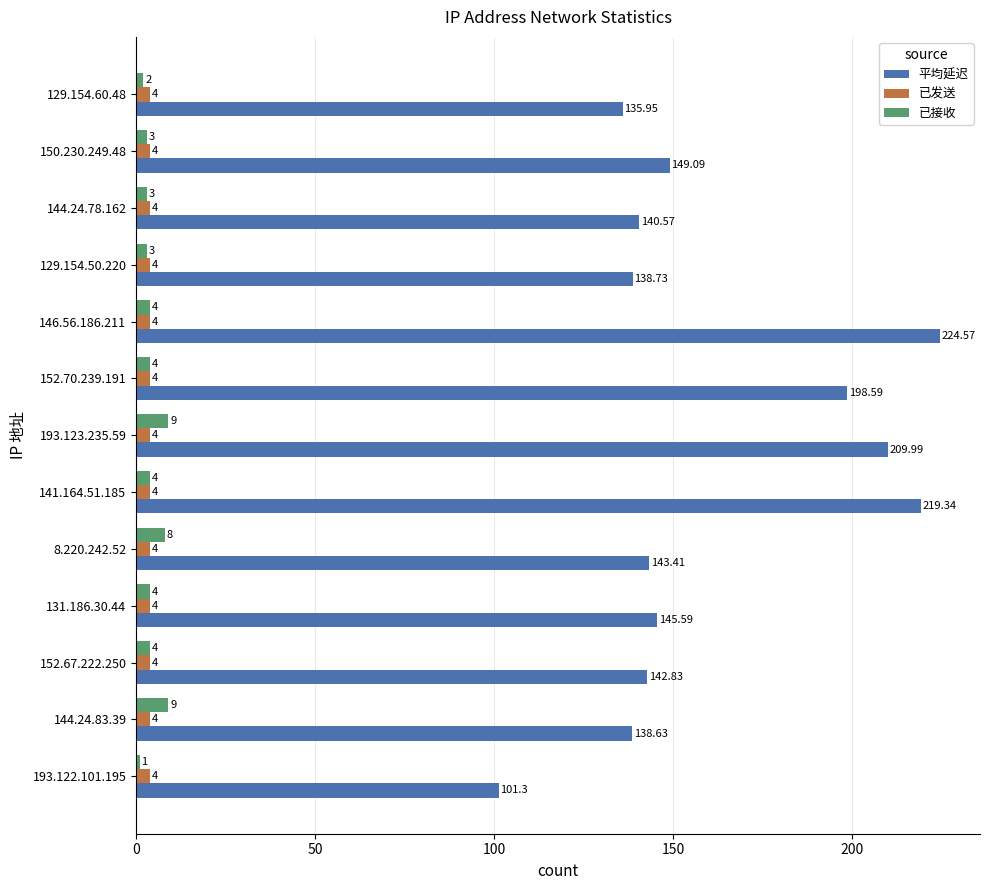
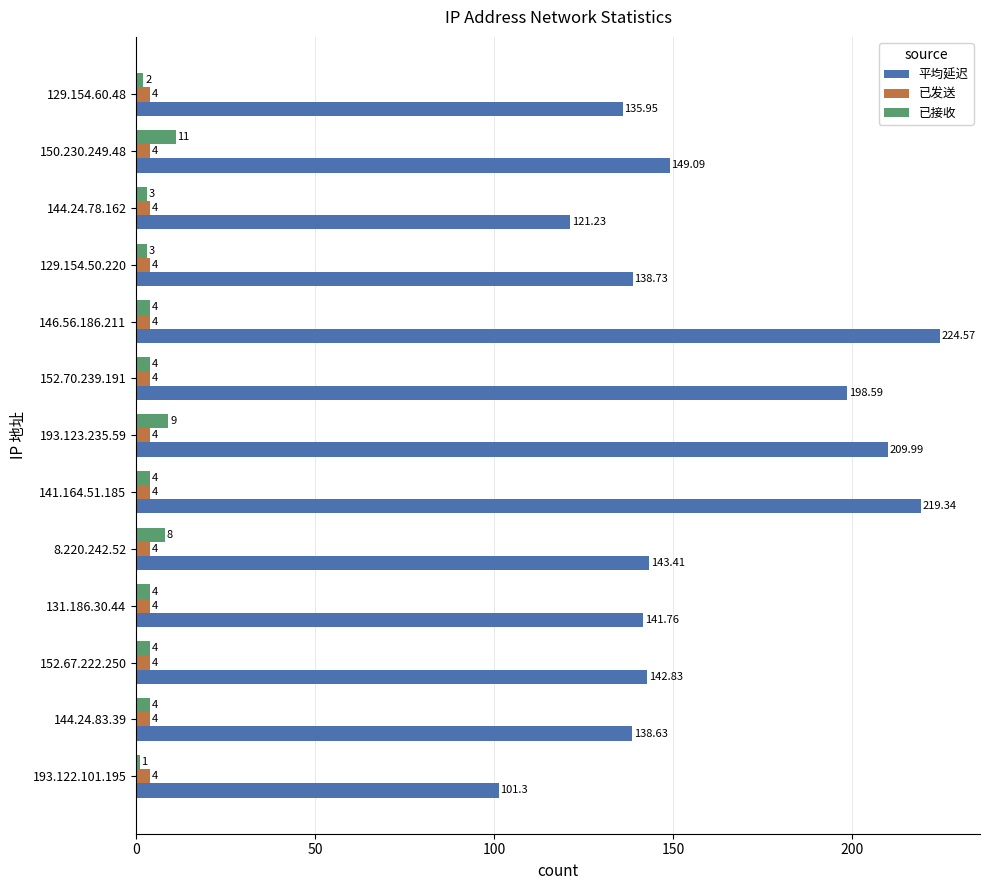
  {
    "平均延迟": {
      "129.154.60.48": 135.95,
      "150.230.249.48": 149.09,
-     "144.24.78.162": 140.57,
+     "144.24.78.162": 121.23,
      "129.154.50.220": 138.73,
      "146.56.186.211": 224.57,
      "152.70.239.191": 198.59,
      "193.123.235.59": 209.99,
      "141.164.51.185": 219.34,
      "8.220.242.52": 143.41,
-     "131.186.30.44": 145.59,
+     "131.186.30.44": 141.76,
      "152.67.222.250": 142.83,
      "144.24.83.39": 138.63,
      "193.122.101.195": 101.3
    },
    "已发送": {
      "129.154.60.48": 4,
      "150.230.249.48": 4,
      "144.24.78.162": 4,
      "129.154.50.220": 4,
      "146.56.186.211": 4,
      "152.70.239.191": 4,
      "193.123.235.59": 4,
      "141.164.51.185": 4,
      "8.220.242.52": 4,
      "131.186.30.44": 4,
      "152.67.222.250": 4,
      "144.24.83.39": 4,
      "193.122.101.195": 4
    },
    "已接收": {
      "129.154.60.48": 2,
-     "150.230.249.48": 3,
+     "150.230.249.48": 11,
      "144.24.78.162": 3,
      "129.154.50.220": 3,
      "146.56.186.211": 4,
      "152.70.239.191": 4,
      "193.123.235.59": 9,
      "141.164.51.185": 4,
      "8.220.242.52": 8,
      "131.186.30.44": 4,
      "152.67.222.250": 4,
-     "144.24.83.39": 9,
+     "144.24.83.39": 4,
      "193.122.101.195": 1
    }
  }
